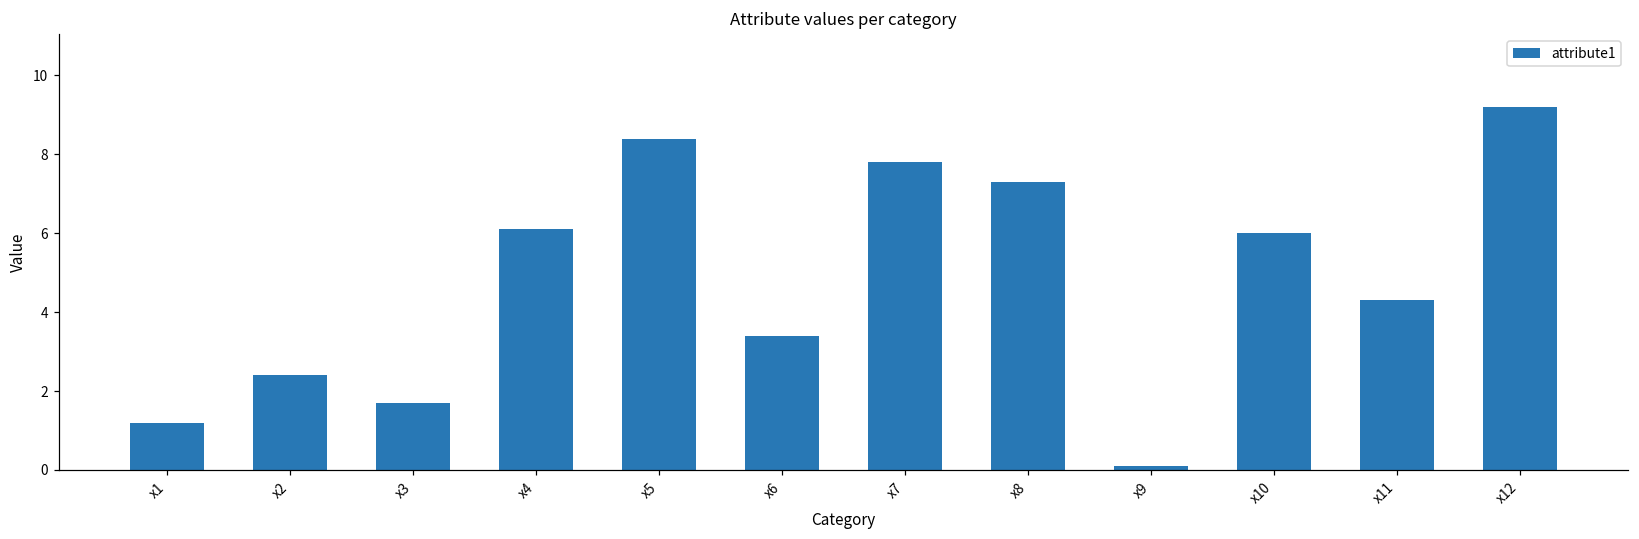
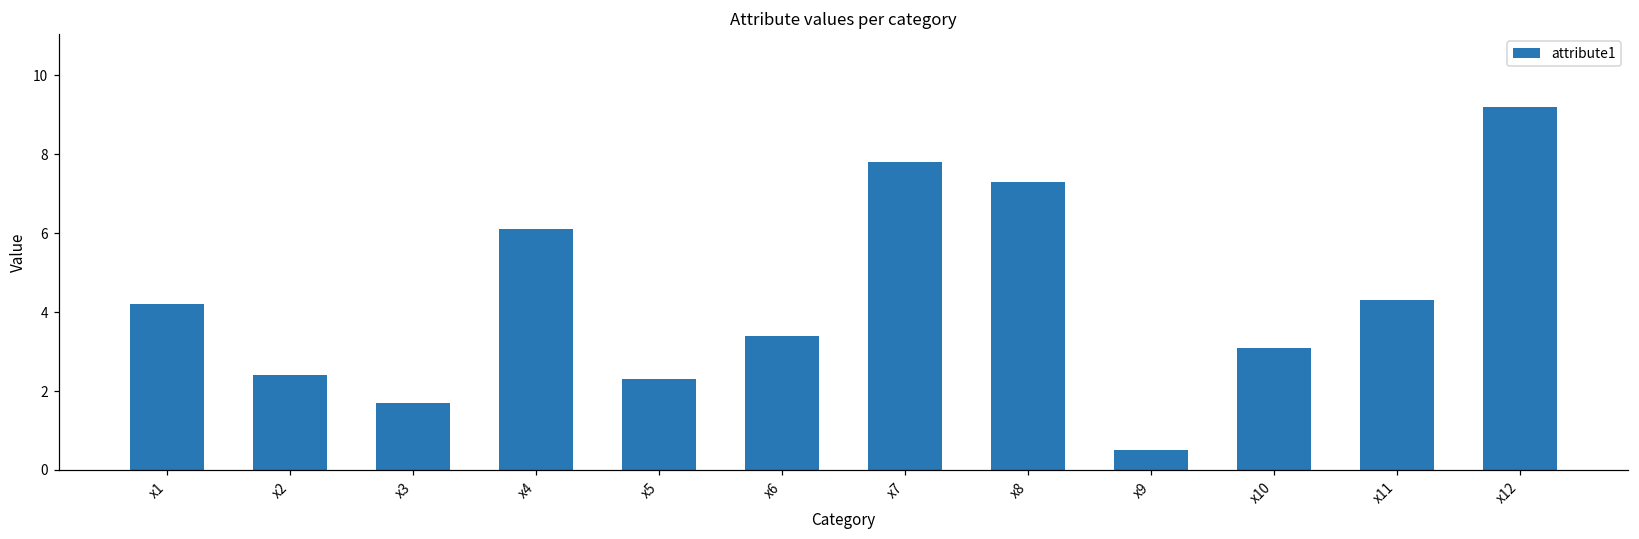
  {
-   "x1": 1.2,
+   "x1": 4.2,
    "x2": 2.4,
    "x3": 1.7,
    "x4": 6.1,
-   "x5": 8.4,
+   "x5": 2.3,
    "x6": 3.4,
    "x7": 7.8,
    "x8": 7.3,
-   "x9": 0.1,
-   "x10": 6.0,
+   "x9": 0.5,
+   "x10": 3.1,
    "x11": 4.3,
    "x12": 9.2
  }
